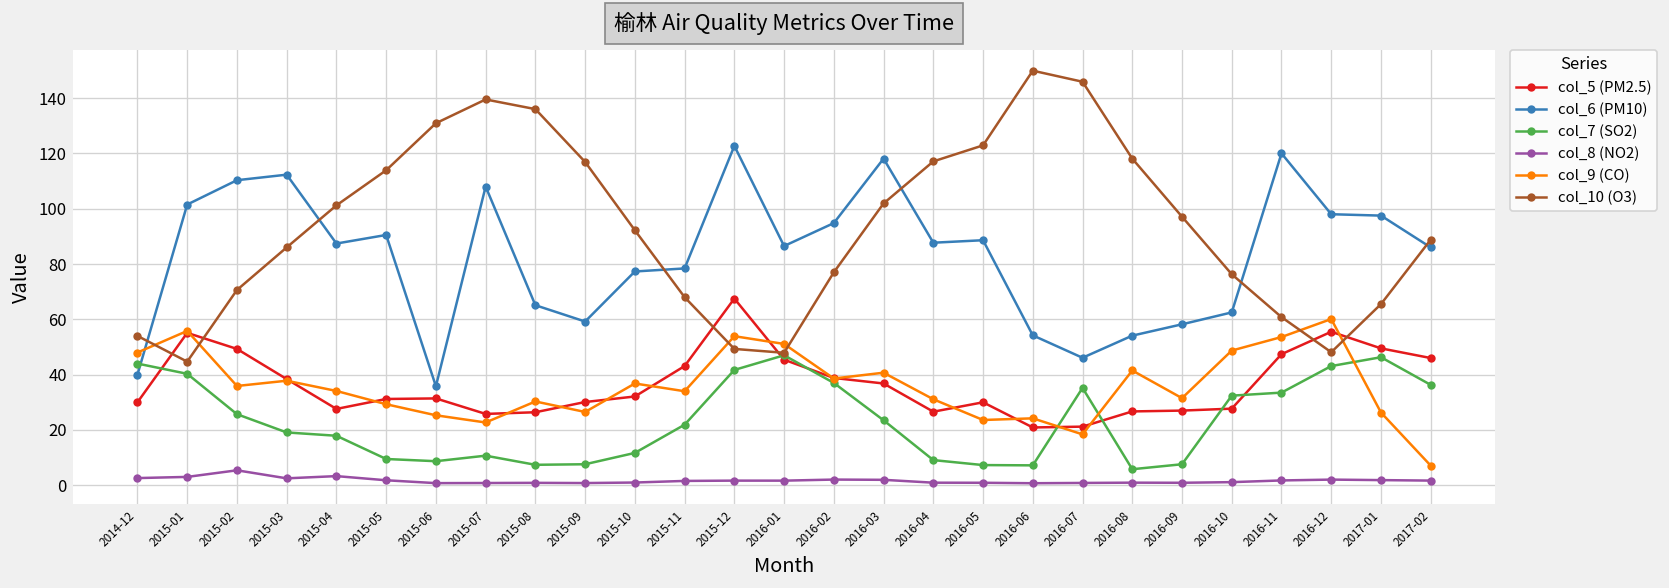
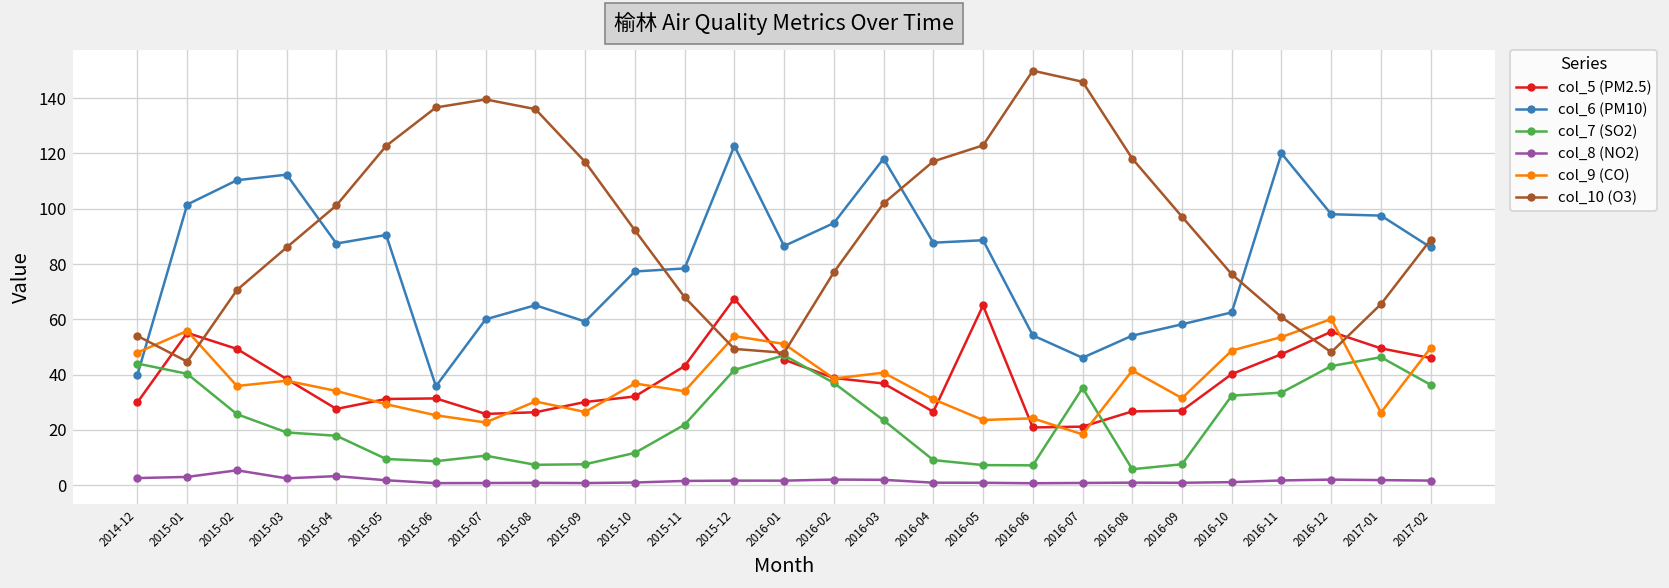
  {
    "col_5 (PM2.5)": {
      "2014-12": 30,
      "2015-02": 49,
      "2015-04": 28,
      "2015-05": 31,
      "2015-06": 31,
      "2015-07": 26,
      "2015-08": 26,
      "2015-09": 30,
      "2015-10": 32,
      "2015-11": 43,
      "2015-12": 68,
      "2016-01": 45,
      "2016-03": 37,
      "2016-04": 27,
-     "2016-05": 30,
+     "2016-05": 65,
      "2016-06": 21,
      "2016-07": 21,
      "2016-08": 27,
      "2016-09": 27,
-     "2016-10": 28,
+     "2016-10": 40,
      "2016-11": 47,
      "2016-12": 56,
      "2017-01": 50,
      "2017-02": 46
    },
    "col_6 (PM10)": {
      "2014-12": 40,
      "2015-01": 102,
      "2015-02": 110,
      "2015-03": 112,
      "2015-04": 87,
      "2015-05": 91,
      "2015-06": 36,
-     "2015-07": 108,
+     "2015-07": 60,
      "2015-08": 65,
      "2015-09": 59,
      "2015-10": 77,
      "2015-11": 78,
      "2015-12": 123,
      "2016-01": 87,
      "2016-02": 95,
      "2016-03": 118,
      "2016-04": 88,
      "2016-05": 89,
      "2016-06": 54,
      "2016-07": 46,
      "2016-08": 54,
      "2016-09": 58,
      "2016-10": 63,
      "2016-11": 120,
      "2016-12": 98,
      "2017-01": 98,
      "2017-02": 86
    },
    "col_7 (SO2)": {
      "2014-12": 44,
      "2015-01": 40,
      "2015-02": 26,
      "2015-03": 19,
      "2015-04": 18,
      "2015-05": 10,
      "2015-06": 9,
      "2015-07": 11,
      "2015-08": 7,
      "2015-09": 8,
      "2015-10": 12,
      "2015-11": 22,
      "2015-12": 42,
      "2016-02": 37,
      "2016-03": 24,
      "2016-04": 9,
      "2016-05": 7,
      "2016-06": 7,
      "2016-07": 35,
      "2016-08": 6,
      "2016-09": 8,
      "2016-10": 32,
      "2016-11": 34,
      "2016-12": 43,
      "2017-01": 46,
      "2017-02": 36
    },
    "col_8 (NO2)": {
      "2014-12": 3,
      "2015-01": 3,
      "2015-02": 5,
      "2015-03": 3,
      "2015-04": 3,
      "2015-05": 2,
      "2015-06": 1,
      "2015-07": 1,
      "2015-08": 1,
      "2015-09": 1,
      "2015-10": 1,
      "2015-11": 2,
      "2015-12": 2,
      "2016-01": 2,
      "2016-02": 2,
      "2016-03": 2,
      "2016-04": 1,
      "2016-05": 1,
      "2016-06": 1,
      "2016-07": 1,
      "2016-08": 1,
      "2016-09": 1,
      "2016-10": 1,
      "2016-11": 2,
      "2016-12": 2,
      "2017-01": 2,
      "2017-02": 2
    },
    "col_9 (CO)": {
      "2014-12": 48,
      "2015-02": 36,
      "2015-04": 34,
      "2015-05": 29,
      "2015-06": 25,
      "2015-07": 23,
      "2015-08": 30,
      "2015-09": 27,
      "2015-10": 37,
      "2015-11": 34,
      "2015-12": 54,
      "2016-01": 51,
      "2016-03": 41,
      "2016-04": 31,
      "2016-05": 24,
      "2016-06": 24,
      "2016-07": 18,
      "2016-08": 42,
      "2016-09": 32,
      "2016-10": 49,
      "2016-11": 54,
      "2016-12": 60,
      "2017-01": 26,
-     "2017-02": 7
+     "2017-02": 50
    },
    "col_10 (O3)": {
      "2014-12": 54,
      "2015-01": 45,
      "2015-02": 71,
      "2015-03": 86,
      "2015-04": 101,
-     "2015-05": 114,
-     "2015-06": 131,
+     "2015-05": 123,
+     "2015-06": 137,
      "2015-07": 140,
      "2015-08": 136,
      "2015-09": 117,
      "2015-10": 92,
      "2015-11": 68,
      "2015-12": 49,
      "2016-02": 77,
      "2016-03": 102,
      "2016-04": 117,
      "2016-05": 123,
      "2016-06": 150,
      "2016-07": 146,
      "2016-08": 118,
      "2016-09": 97,
      "2016-10": 76,
      "2016-11": 61,
      "2016-12": 48,
      "2017-01": 66,
      "2017-02": 89
    }
  }
